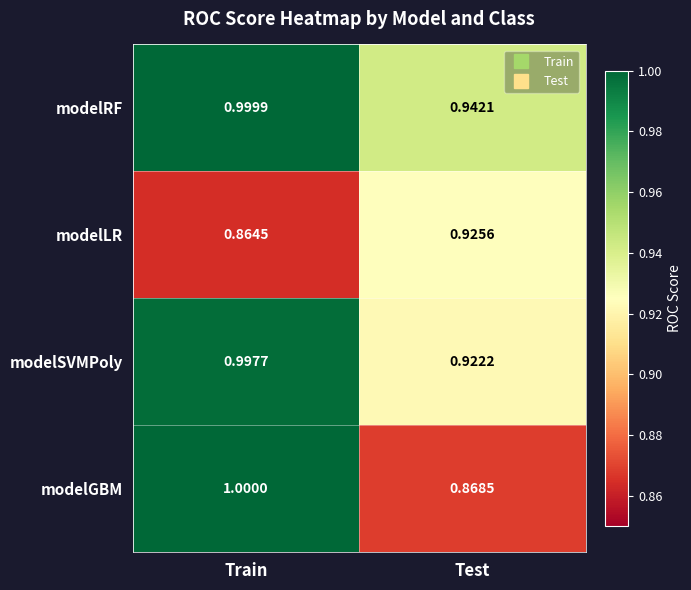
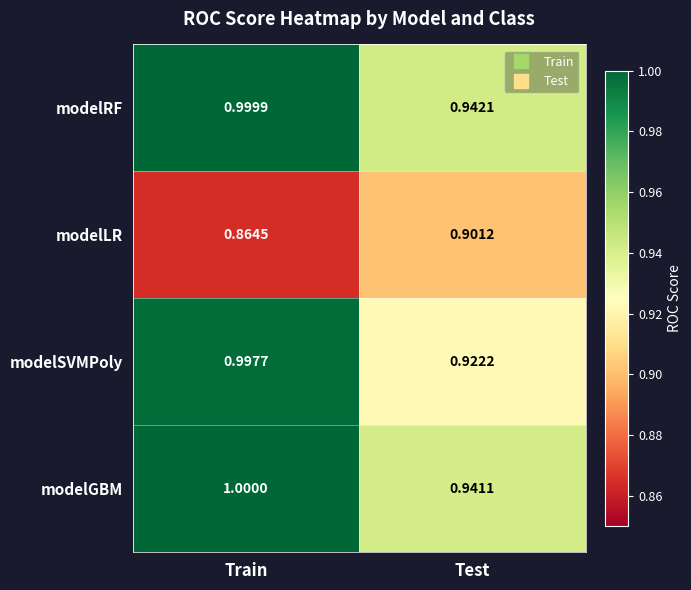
  {
    "modelRF": {
      "Train": 0.9999,
      "Test": 0.9421
    },
    "modelLR": {
      "Train": 0.8645,
-     "Test": 0.9256
+     "Test": 0.9012
    },
    "modelSVMPoly": {
      "Train": 0.9977,
      "Test": 0.9222
    },
    "modelGBM": {
      "Train": 1.0000,
-     "Test": 0.8685
+     "Test": 0.9411
    }
  }
